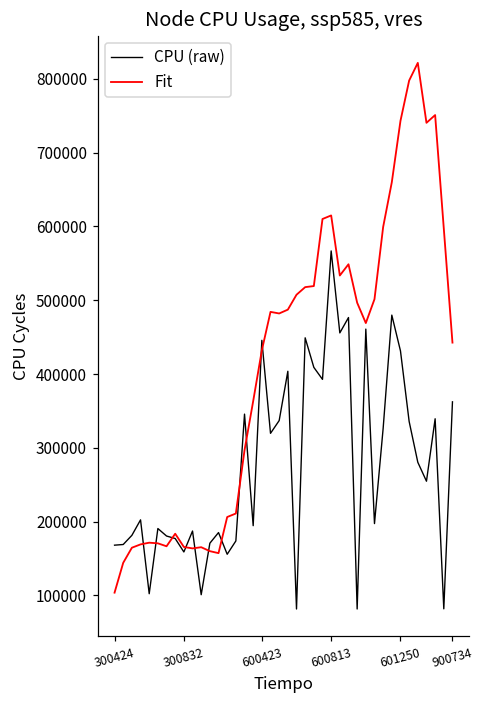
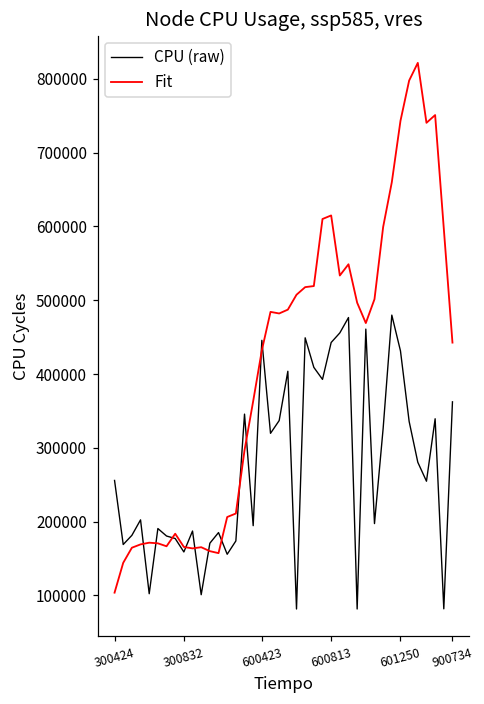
  {
    "CPU (raw)": {
-     "300424": 170000,
+     "300424": 260000,
      "300832": 160000,
      "600423": 450000,
-     "600813": 570000,
+     "600813": 440000,
      "601250": 430000,
      "900734": 360000
    },
    "Fit": {
      "300424": 100000,
      "300832": 170000,
      "600423": 430000,
      "600813": 610000,
      "601250": 740000,
      "900734": 440000
    }
  }
